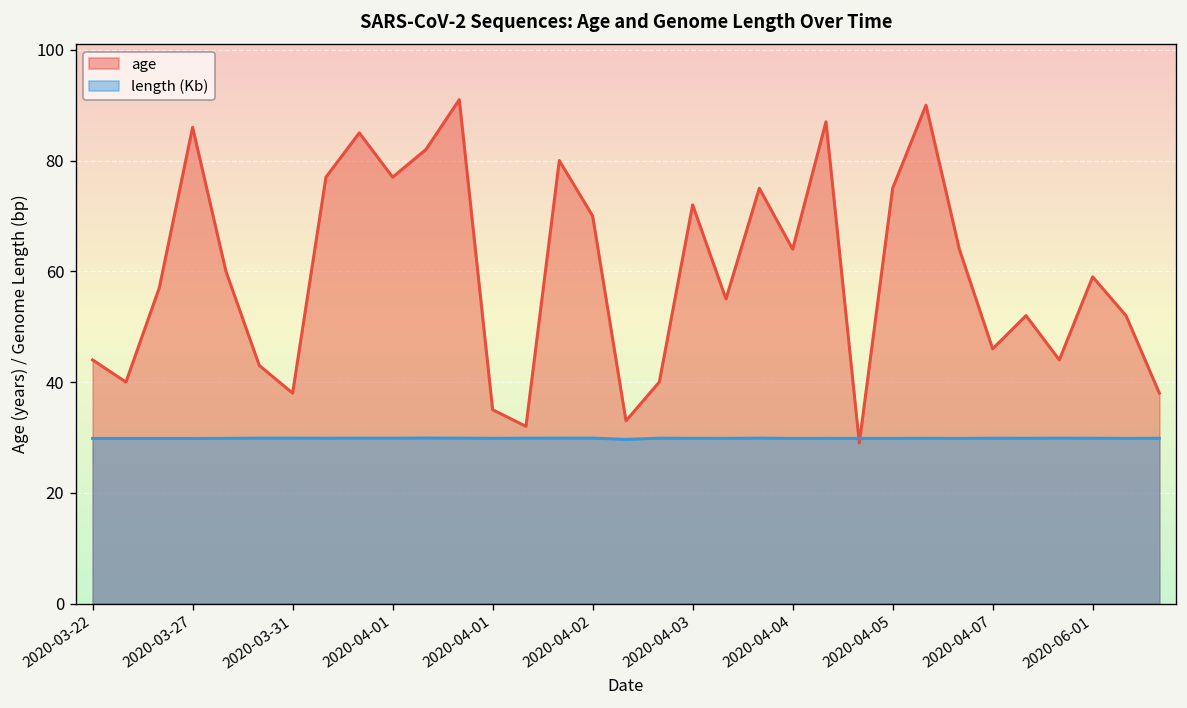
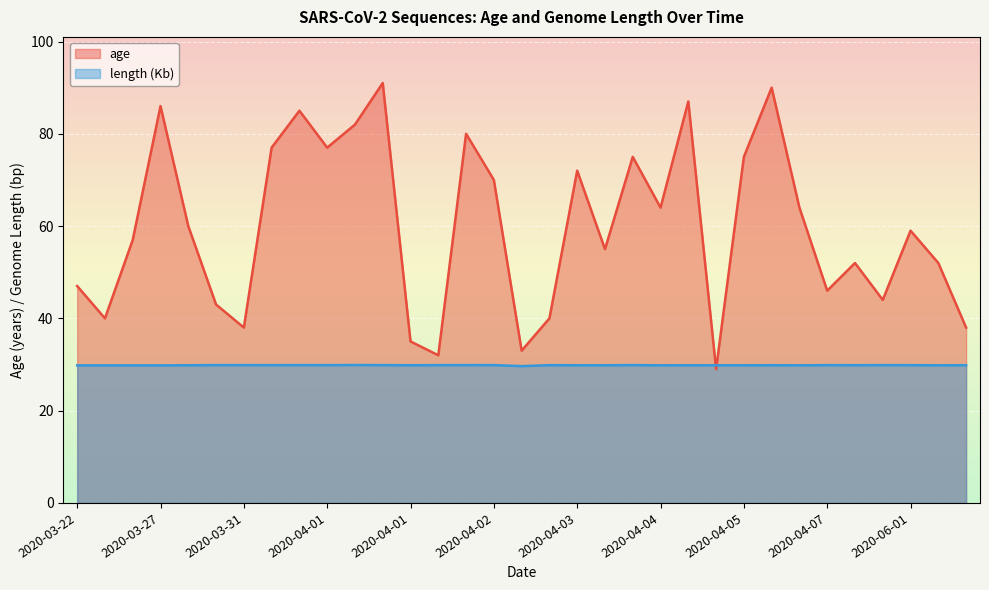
  {
    "age": {
-     "2020-03-22": 44,
+     "2020-03-22": 47,
      "2020-04-07": 46
    },
    "length (Kb)": {
      "2020-03-22": 30,
      "2020-04-07": 30
    }
  }
